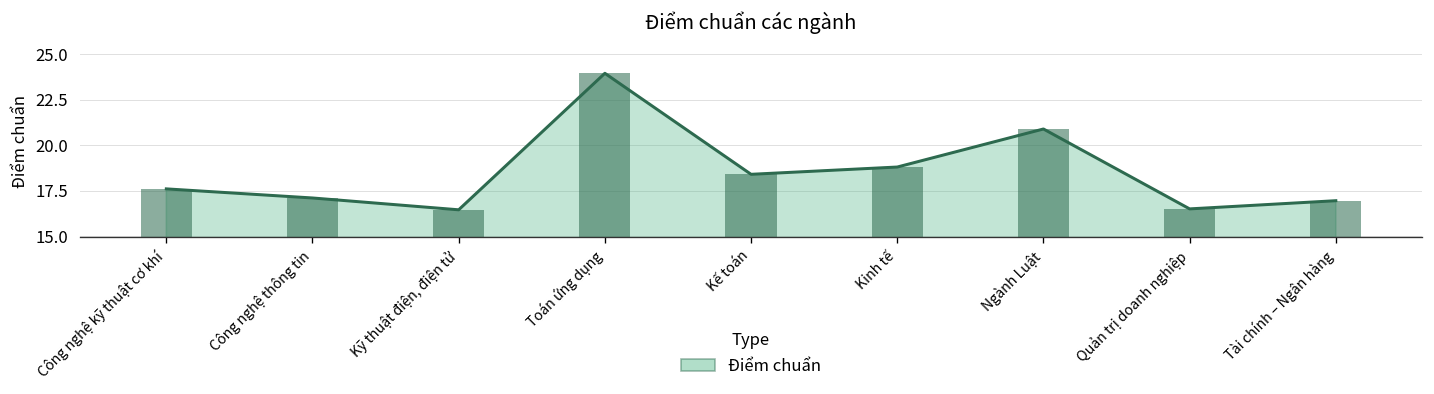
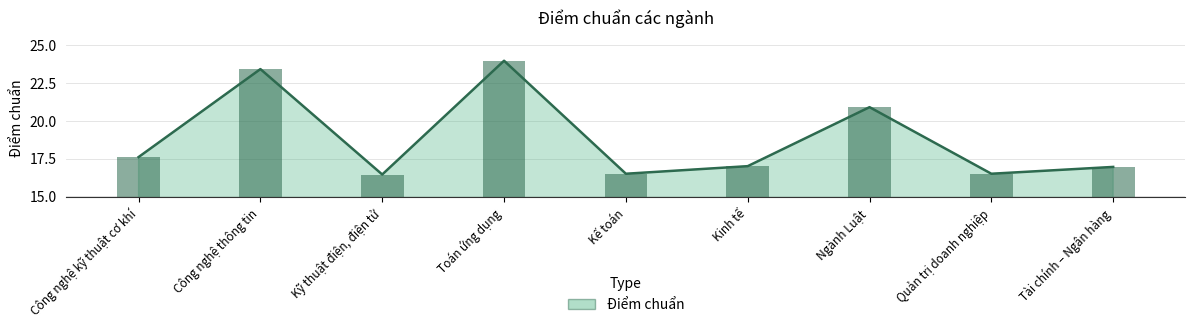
  {
    "Công nghệ kỹ thuật cơ khí": 17.6,
-   "Công nghệ thông tin": 17.1,
+   "Công nghệ thông tin": 23.4,
    "Kỹ thuật điện, điện tử": 16.5,
    "Toán ứng dụng": 24.0,
-   "Kế toán": 18.4,
-   "Kinh tế": 18.8,
+   "Kế toán": 16.5,
+   "Kinh tế": 17.0,
    "Ngành Luật": 20.9,
    "Quản trị doanh nghiệp": 16.5,
    "Tài chính – Ngân hàng": 17.0
  }
